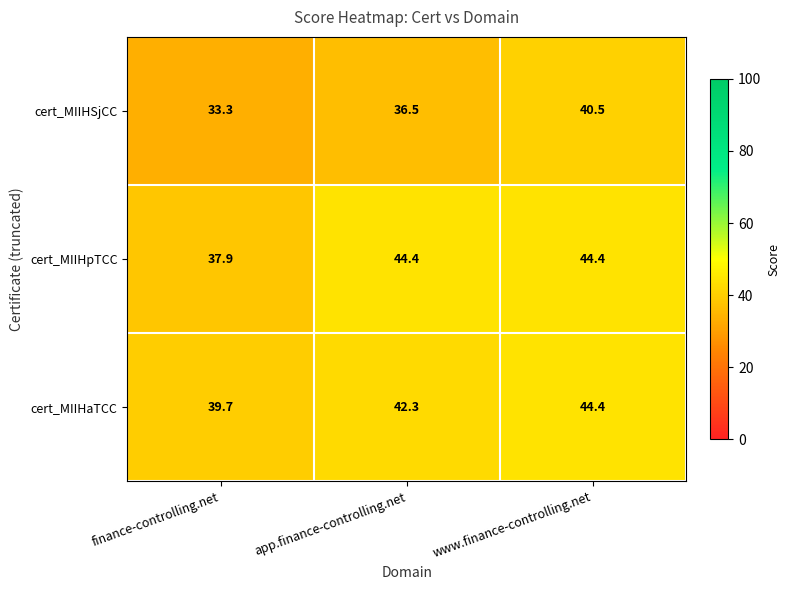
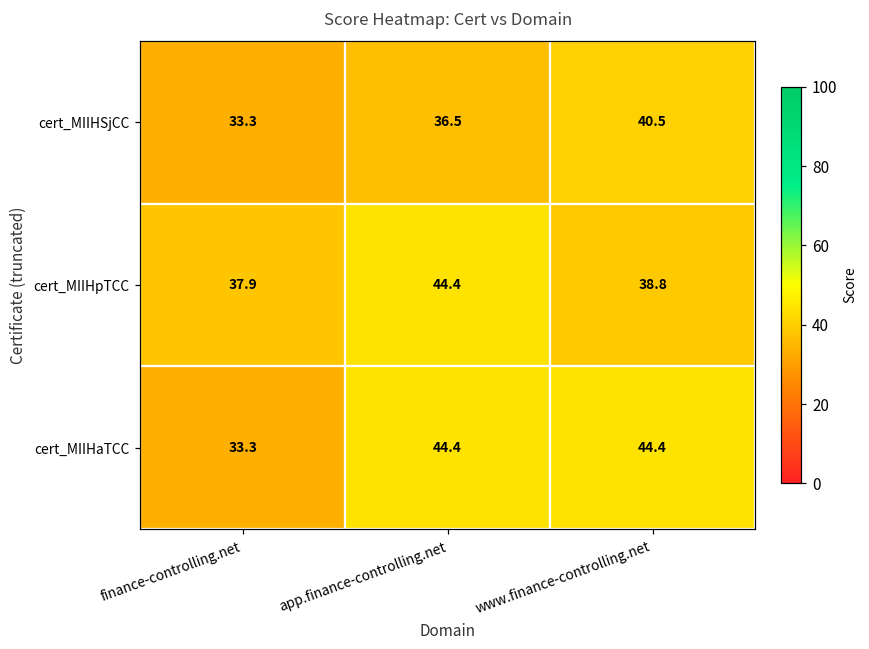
  {
    "cert_MIIHSjCC": {
      "finance-controlling.net": 33.3,
      "app.finance-controlling.net": 36.5,
      "www.finance-controlling.net": 40.5
    },
    "cert_MIIHpTCC": {
      "finance-controlling.net": 37.9,
      "app.finance-controlling.net": 44.4,
-     "www.finance-controlling.net": 44.4
+     "www.finance-controlling.net": 38.8
    },
    "cert_MIIHaTCC": {
-     "finance-controlling.net": 39.7,
-     "app.finance-controlling.net": 42.3,
+     "finance-controlling.net": 33.3,
+     "app.finance-controlling.net": 44.4,
      "www.finance-controlling.net": 44.4
    }
  }
